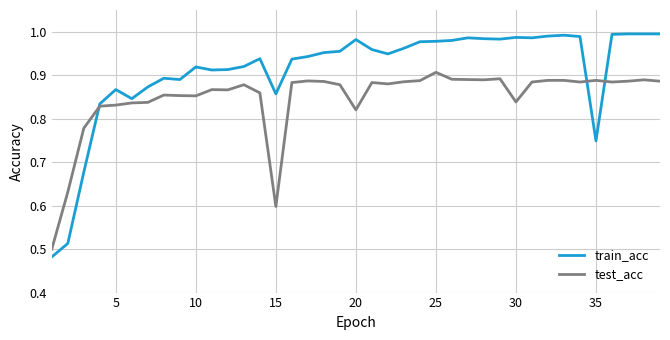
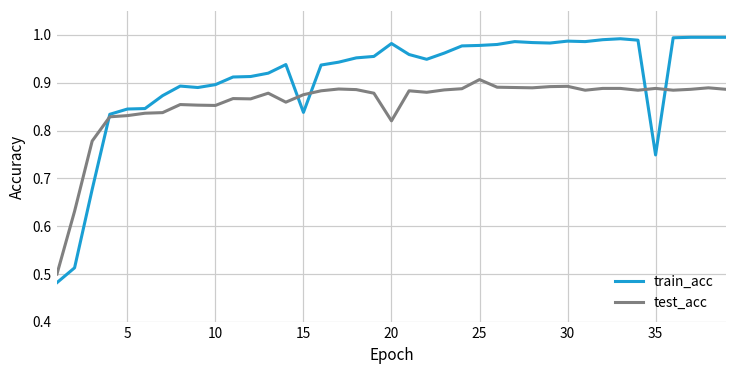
  {
    "train_acc": {
-     "5": 0.87,
-     "10": 0.92,
-     "15": 0.86,
+     "5": 0.85,
+     "10": 0.90,
+     "15": 0.84,
      "20": 0.98,
      "25": 0.98,
      "30": 0.99,
      "35": 0.75
    },
    "test_acc": {
      "5": 0.83,
      "10": 0.85,
-     "15": 0.60,
+     "15": 0.88,
      "20": 0.82,
      "25": 0.91,
-     "30": 0.84,
+     "30": 0.89,
      "35": 0.89
    }
  }
